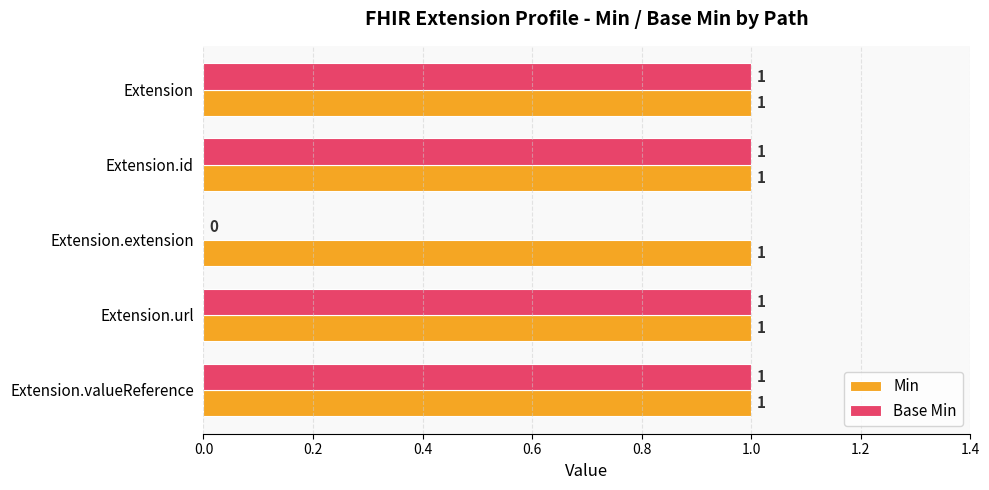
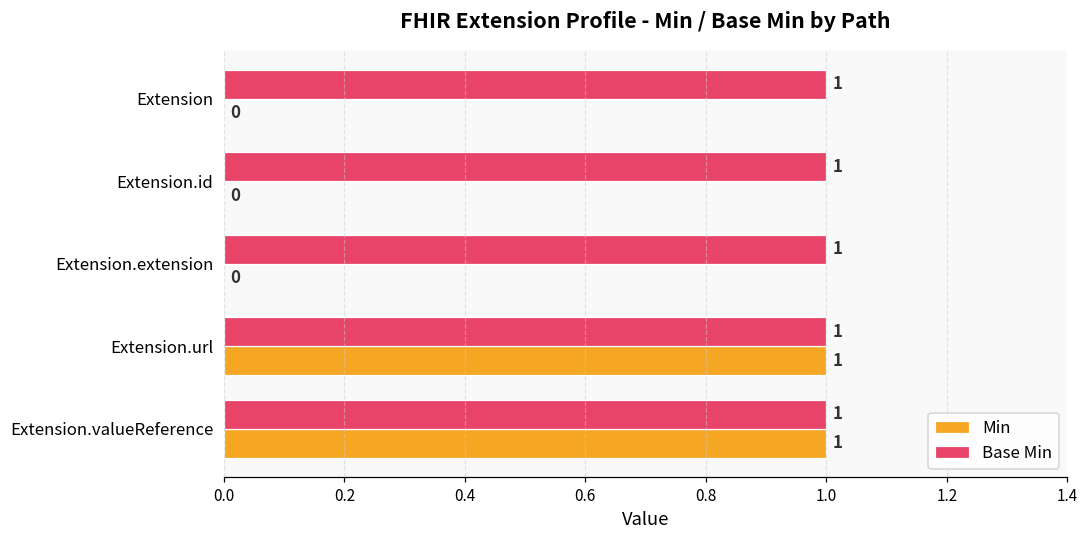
  {
    "Min": {
-     "Extension": 1,
-     "Extension.id": 1,
-     "Extension.extension": 1,
+     "Extension": 0,
+     "Extension.id": 0,
+     "Extension.extension": 0,
      "Extension.url": 1,
      "Extension.valueReference": 1
    },
    "Base Min": {
      "Extension": 1,
      "Extension.id": 1,
-     "Extension.extension": 0,
+     "Extension.extension": 1,
      "Extension.url": 1,
      "Extension.valueReference": 1
    }
  }
